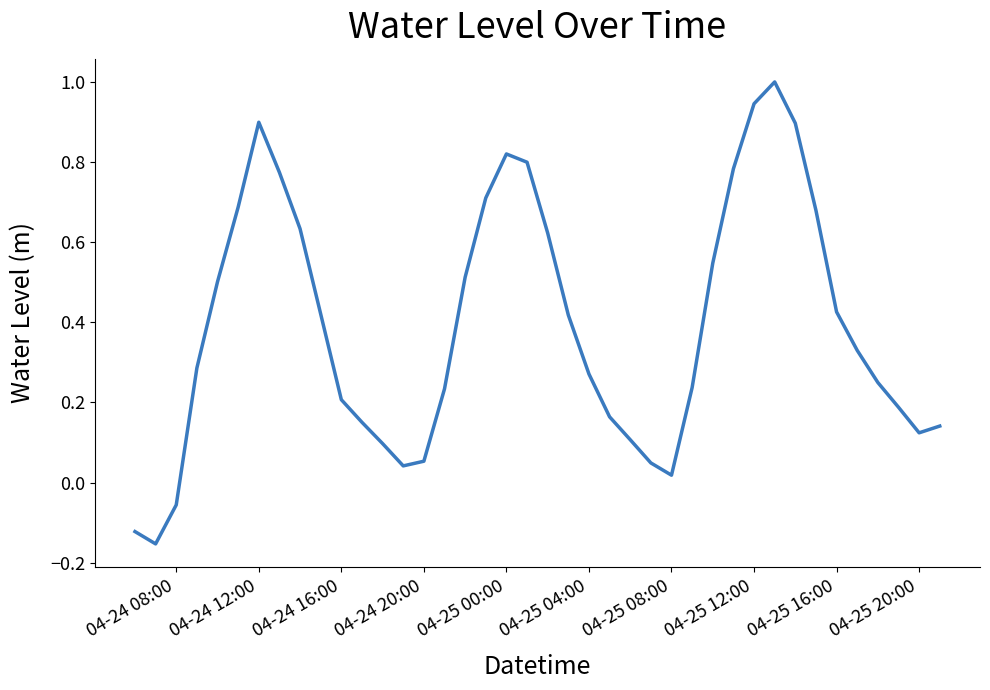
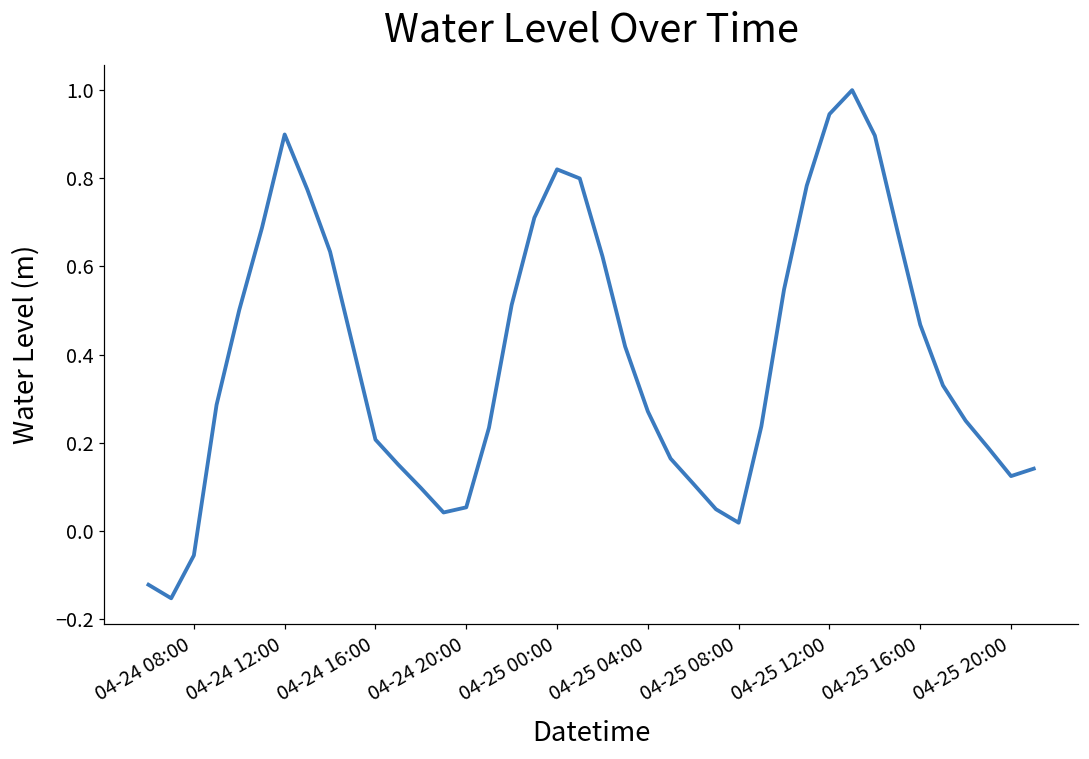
  {
    "04-24 08:00": -0.06,
    "04-24 12:00": 0.90,
    "04-24 16:00": 0.21,
    "04-24 20:00": 0.05,
    "04-25 00:00": 0.82,
    "04-25 04:00": 0.27,
    "04-25 08:00": 0.02,
    "04-25 12:00": 0.95,
-   "04-25 16:00": 0.43,
+   "04-25 16:00": 0.47,
    "04-25 20:00": 0.12
  }
